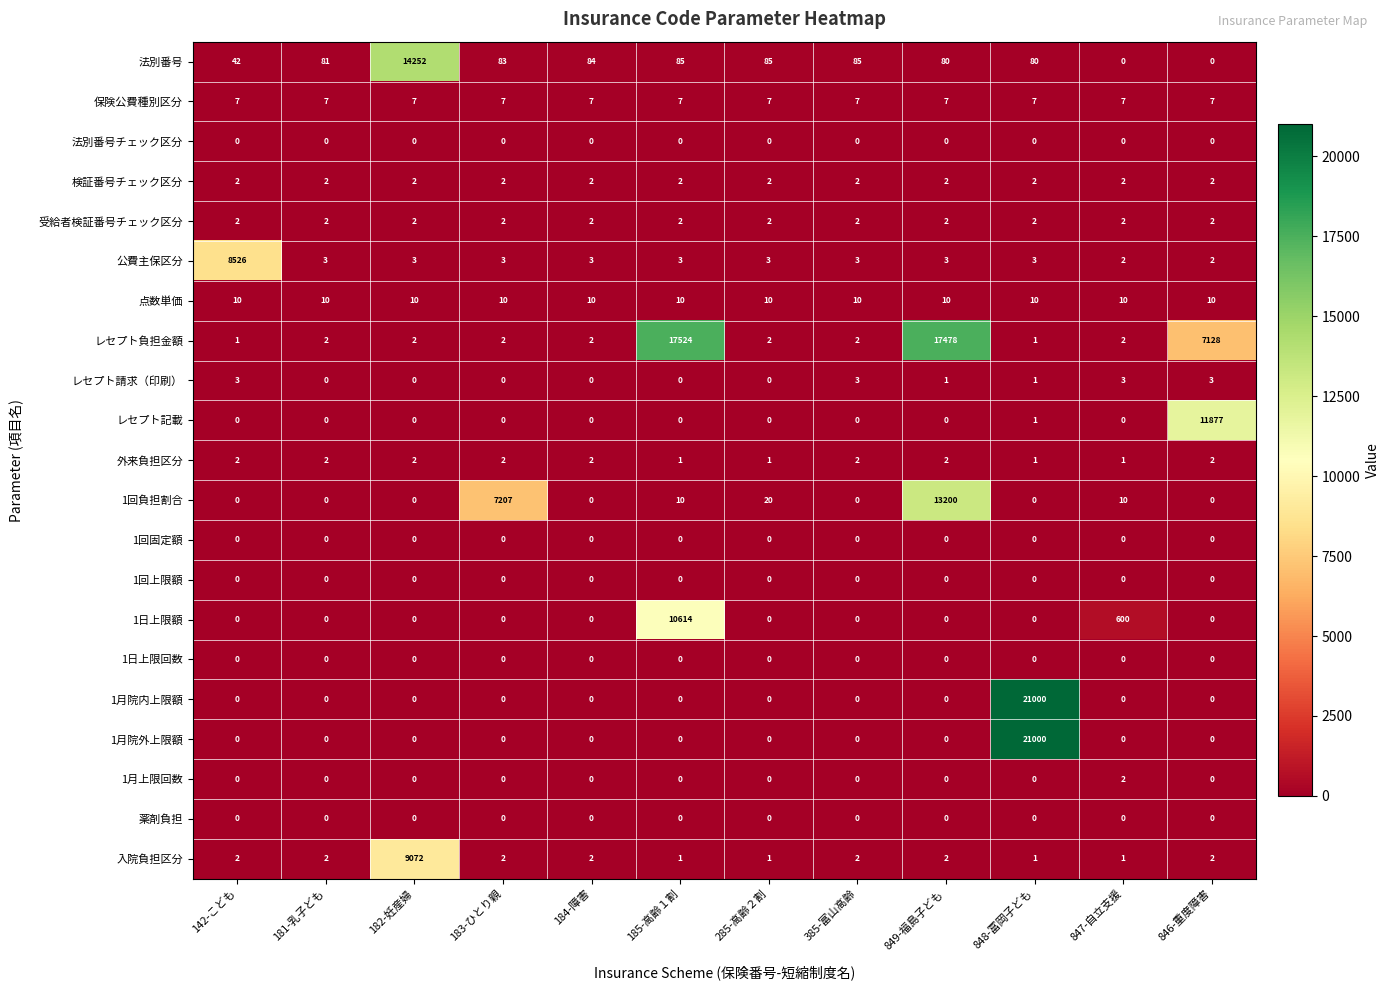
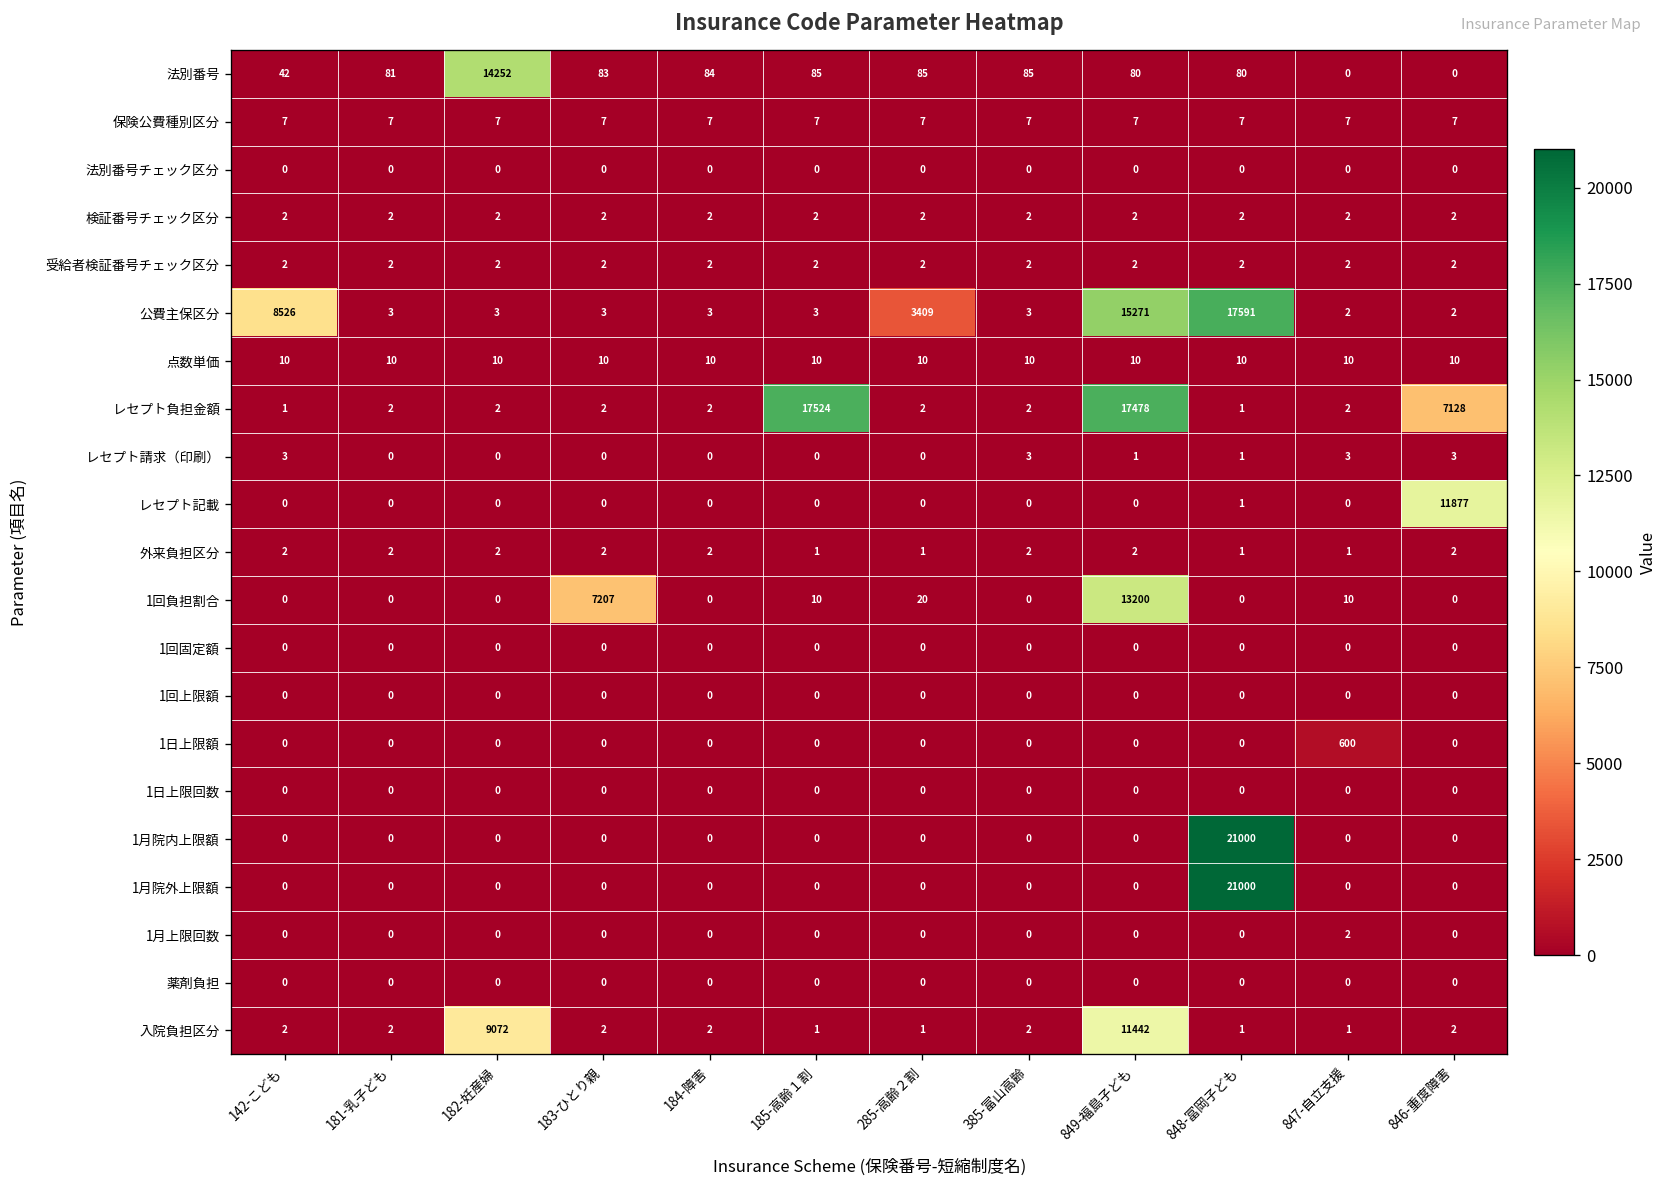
  {
    "公費主保区分": {
      "142-こども": 8526,
      "181-乳子ども": 3,
      "182-妊産婦": 3,
      "183-ひとり親": 3,
      "184-障害": 3,
      "185-高齢１割": 3,
-     "285-高齢２割": 3,
+     "285-高齢２割": 3409,
      "385-富山高齢": 3,
-     "849-福島子ども": 3,
-     "848-冨岡子ども": 3,
+     "849-福島子ども": 15271,
+     "848-冨岡子ども": 17591,
      "847-自立支援": 2,
      "846-重度障害": 2
    },
    "1日上限額": {
      "142-こども": 0,
      "181-乳子ども": 0,
      "182-妊産婦": 0,
      "183-ひとり親": 0,
      "184-障害": 0,
-     "185-高齢１割": 10614,
+     "185-高齢１割": 0,
      "285-高齢２割": 0,
      "385-富山高齢": 0,
      "849-福島子ども": 0,
      "848-冨岡子ども": 0,
      "847-自立支援": 600,
      "846-重度障害": 0
    },
    "入院負担区分": {
      "142-こども": 2,
      "181-乳子ども": 2,
      "182-妊産婦": 9072,
      "183-ひとり親": 2,
      "184-障害": 2,
      "185-高齢１割": 1,
      "285-高齢２割": 1,
      "385-富山高齢": 2,
-     "849-福島子ども": 2,
+     "849-福島子ども": 11442,
      "848-冨岡子ども": 1,
      "847-自立支援": 1,
      "846-重度障害": 2
    }
  }
